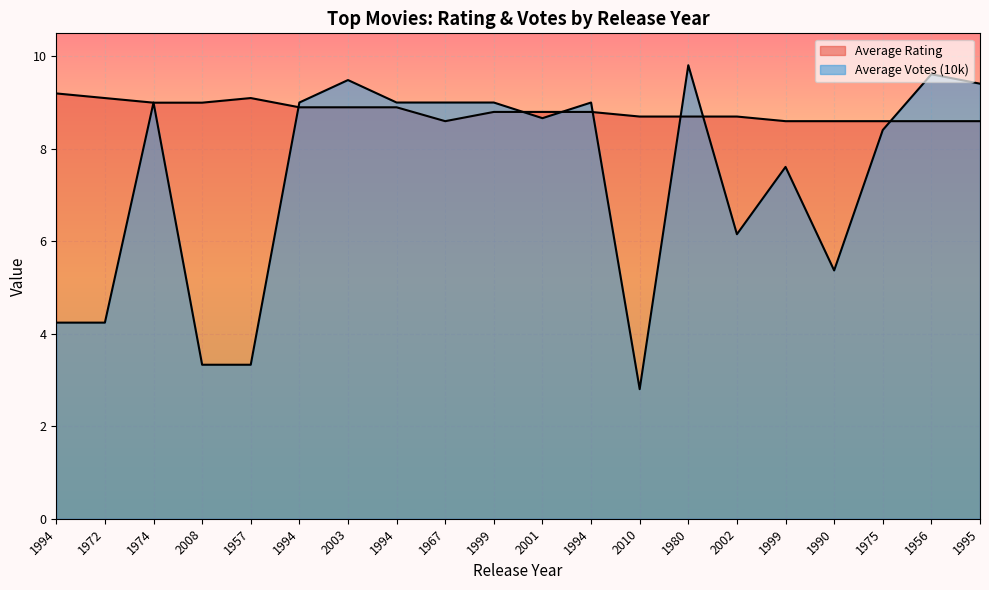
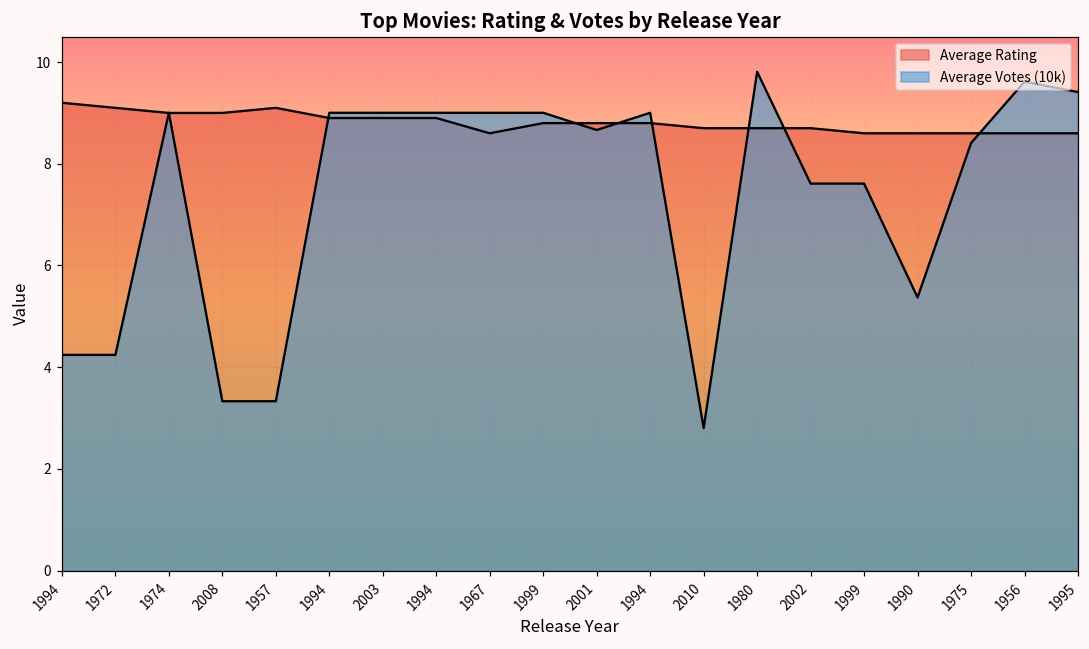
  {
    "Average Rating": {
      "1972": 9.1,
      "2008": 9.0,
      "1957": 9.1,
      "2003": 8.9,
      "1967": 8.6,
      "2001": 8.8,
      "2010": 8.7,
      "1980": 8.7,
      "2002": 8.7,
      "1990": 8.6,
      "1975": 8.6,
      "1956": 8.6,
      "1995": 8.6
    },
    "Average Votes (10k)": {
      "1972": 4.2,
      "2008": 3.3,
      "1957": 3.3,
-     "2003": 9.5,
+     "2003": 9.0,
      "1967": 9.0,
      "2001": 8.7,
      "2010": 2.8,
      "1980": 9.8,
-     "2002": 6.2,
+     "2002": 7.6,
      "1990": 5.4,
      "1975": 8.4,
      "1995": 9.4
    }
  }
